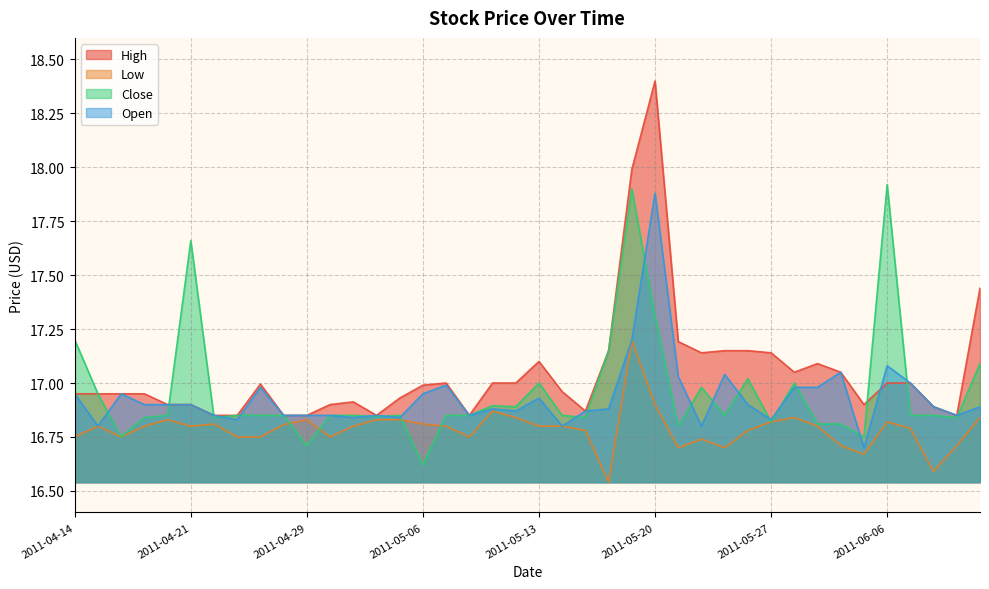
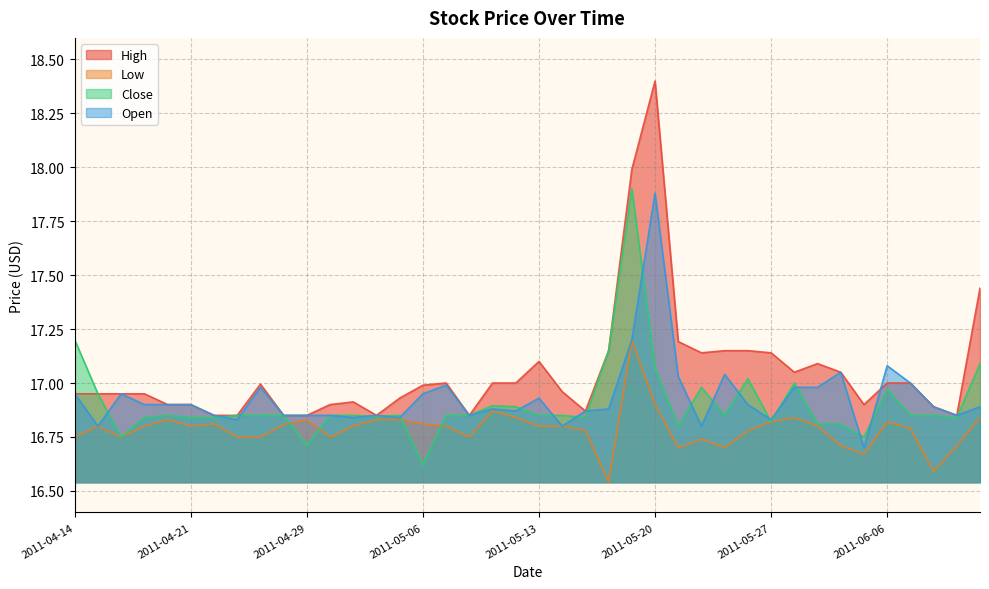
  {
    "Close": {
      "2011-04-14": 17.20,
-     "2011-04-21": 17.66,
+     "2011-04-21": 16.84,
      "2011-04-29": 16.71,
      "2011-05-06": 16.62,
-     "2011-05-13": 17.00,
-     "2011-05-20": 17.31,
-     "2011-06-06": 17.92
+     "2011-05-13": 16.85,
+     "2011-05-20": 17.07,
+     "2011-06-06": 16.97
    },
    "Open": {
      "2011-05-06": 16.95,
      "2011-05-13": 16.93,
      "2011-05-20": 17.88,
      "2011-06-06": 17.08
    }
  }
